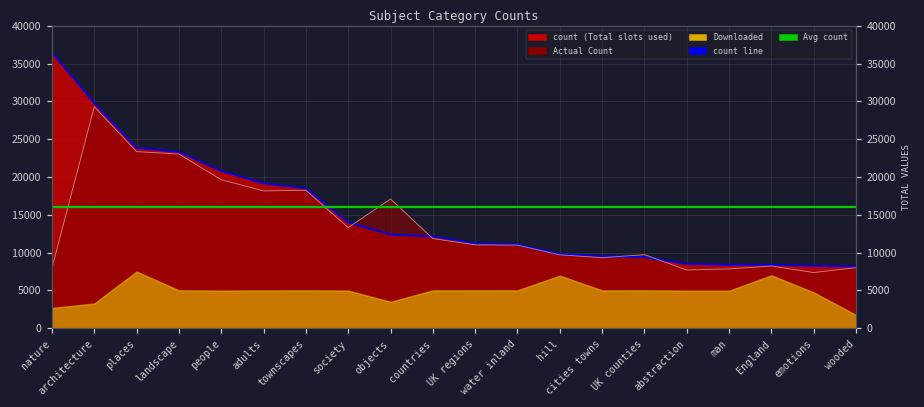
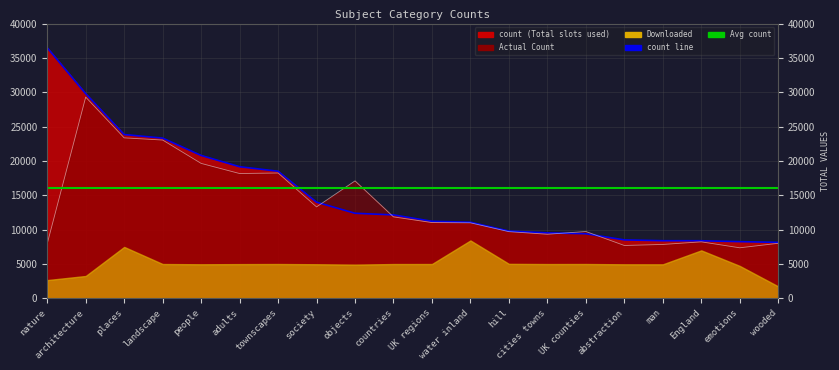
  {
    "Actual Count": {
      "nature": 8000,
      "architecture": 29000,
      "places": 23000,
      "people": 20000,
      "adults": 18000,
      "society": 13000,
      "objects": 17000,
      "abstraction": 8000,
      "man": 8000,
      "emotions": 7000
    },
    "Downloaded": {
      "nature": 3000,
      "architecture": 3000,
      "places": 7000,
      "landscape": 5000,
      "people": 5000,
      "adults": 5000,
      "townscapes": 5000,
      "society": 5000,
-     "objects": 3000,
+     "objects": 5000,
      "countries": 5000,
      "UK regions": 5000,
-     "water inland": 5000,
-     "hill": 7000,
+     "water inland": 8000,
+     "hill": 5000,
      "cities towns": 5000,
      "UK counties": 5000,
      "abstraction": 5000,
      "man": 5000,
      "England": 7000,
      "emotions": 5000,
      "wooded": 2000
    }
  }
